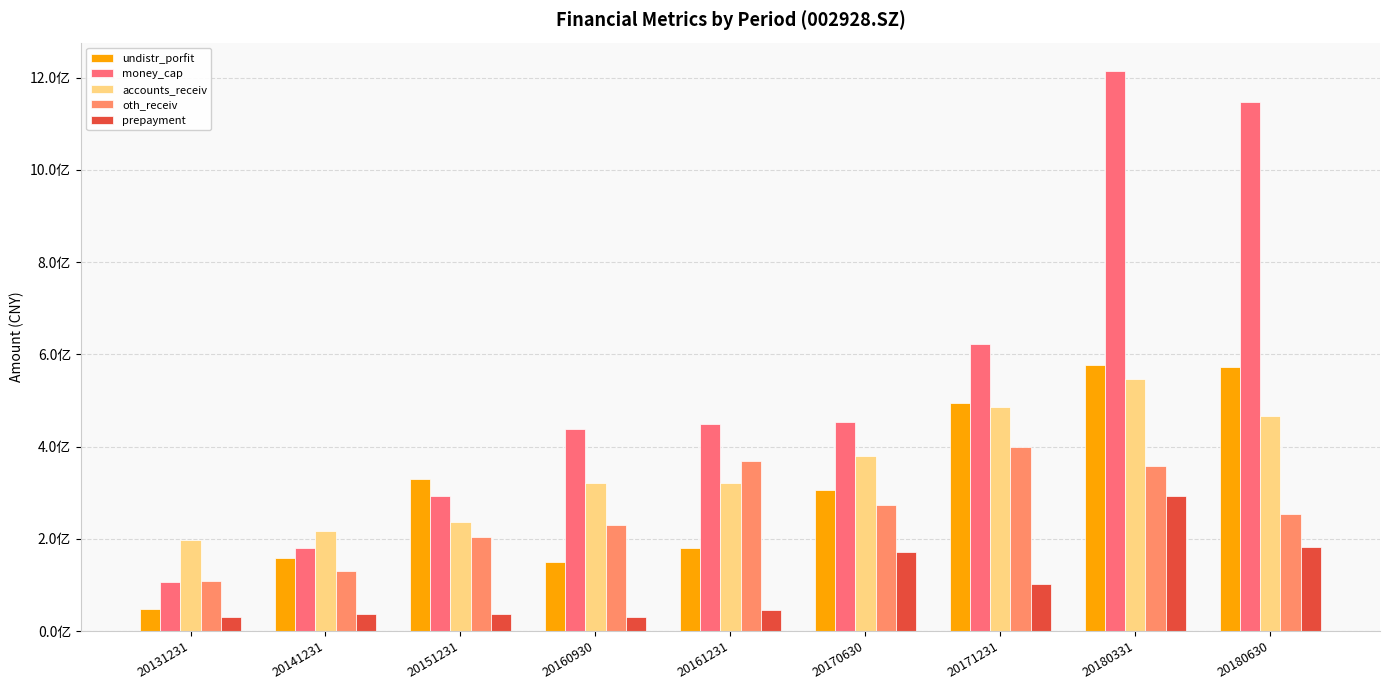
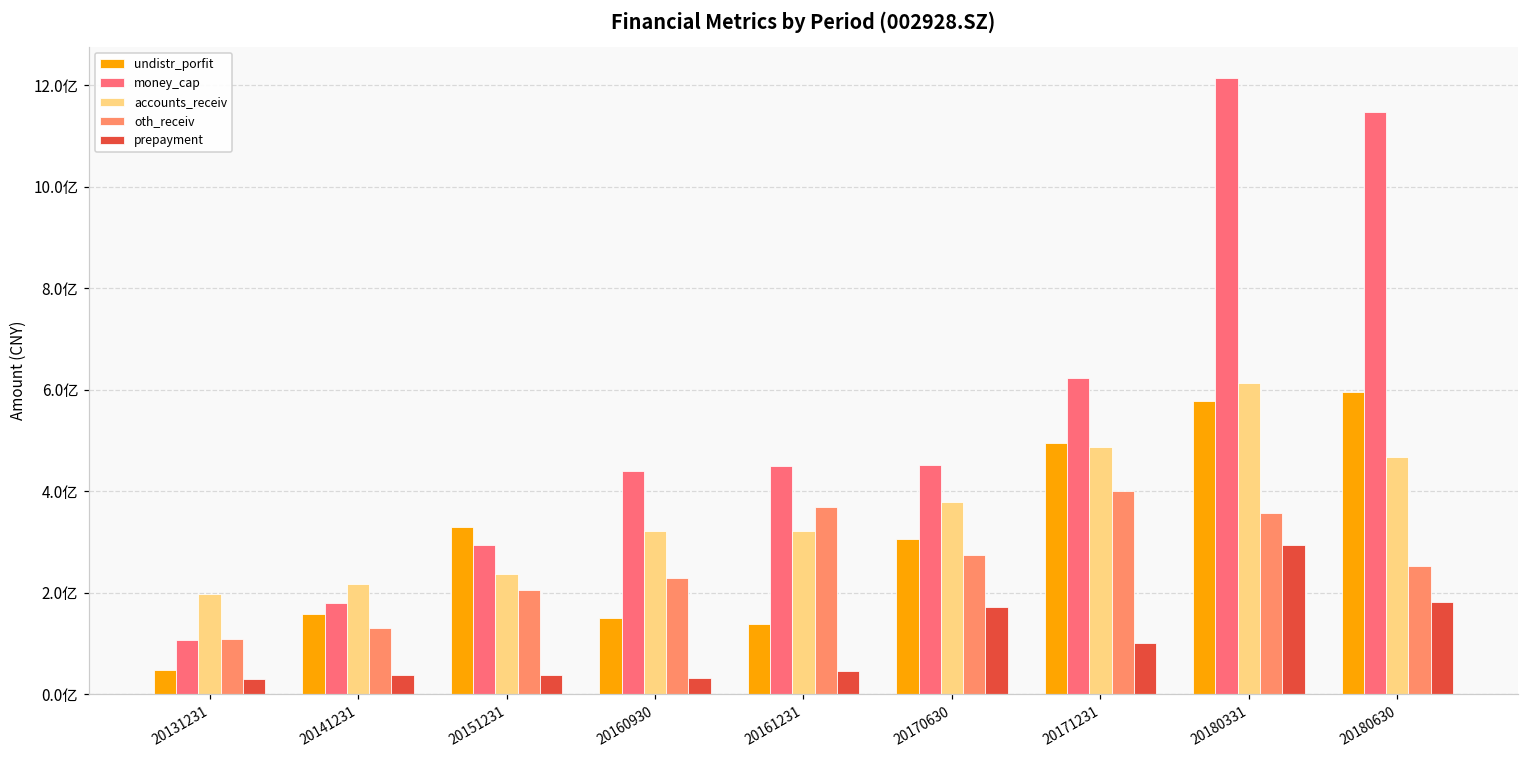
  {
    "undistr_porfit": {
      "20131231": "0.5亿",
      "20141231": "1.6亿",
      "20151231": "3.3亿",
      "20160930": "1.5亿",
-     "20161231": "1.8亿",
+     "20161231": "1.4亿",
      "20170630": "3.1亿",
      "20171231": "5.0亿",
      "20180331": "5.8亿",
-     "20180630": "5.7亿"
+     "20180630": "6.0亿"
    },
    "accounts_receiv": {
      "20131231": "2.0亿",
      "20141231": "2.2亿",
      "20151231": "2.4亿",
      "20160930": "3.2亿",
      "20161231": "3.2亿",
      "20170630": "3.8亿",
      "20171231": "4.9亿",
-     "20180331": "5.5亿",
+     "20180331": "6.1亿",
      "20180630": "4.7亿"
    },
    "prepayment": {
      "20131231": "0.3亿",
      "20141231": "0.4亿",
      "20151231": "0.4亿",
      "20160930": "0.3亿",
      "20161231": "0.4亿",
      "20170630": "1.7亿",
      "20171231": "1.0亿",
      "20180331": "2.9亿",
      "20180630": "1.8亿"
    }
  }
